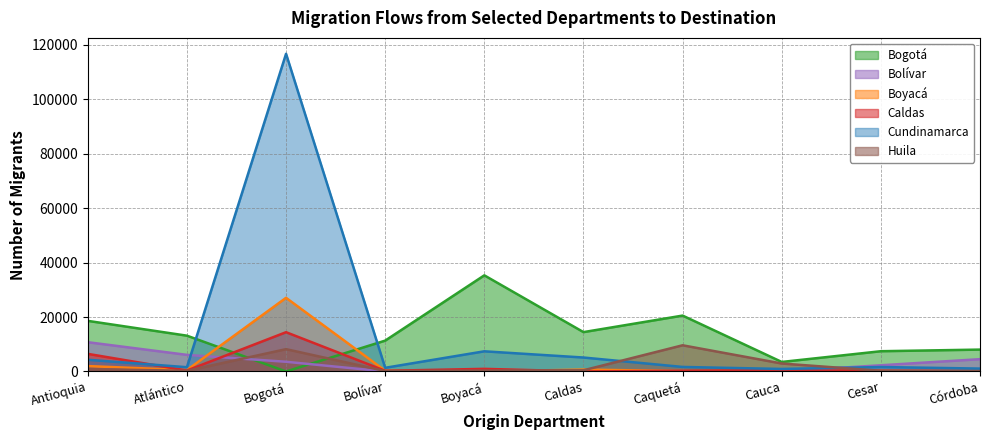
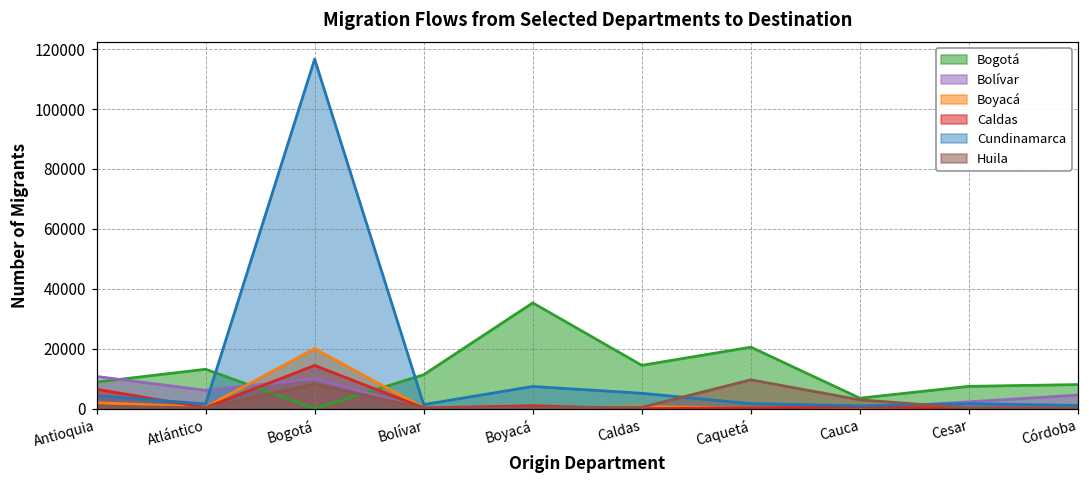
  {
    "Bogotá": {
-     "Antioquia": 19000,
+     "Antioquia": 9000,
      "Atlántico": 13000,
      "Bogotá": 0,
      "Bolívar": 11000,
      "Boyacá": 35000,
      "Caldas": 14000,
      "Caquetá": 21000,
      "Cesar": 7000,
      "Córdoba": 8000
    },
    "Bolívar": {
      "Antioquia": 11000,
      "Atlántico": 6000,
-     "Bogotá": 4000,
+     "Bogotá": 10000,
      "Córdoba": 5000
    },
    "Boyacá": {
      "Antioquia": 2000,
-     "Bogotá": 27000
+     "Bogotá": 20000
    },
    "Caldas": {
      "Antioquia": 6000,
      "Bogotá": 14000
    },
    "Cundinamarca": {
      "Antioquia": 4000,
      "Atlántico": 2000,
      "Bogotá": 117000,
      "Bolívar": 1000,
      "Boyacá": 7000,
      "Caldas": 5000,
      "Caquetá": 2000
    },
    "Huila": {
      "Antioquia": 1000,
      "Bogotá": 8000,
      "Caquetá": 10000
    }
  }
